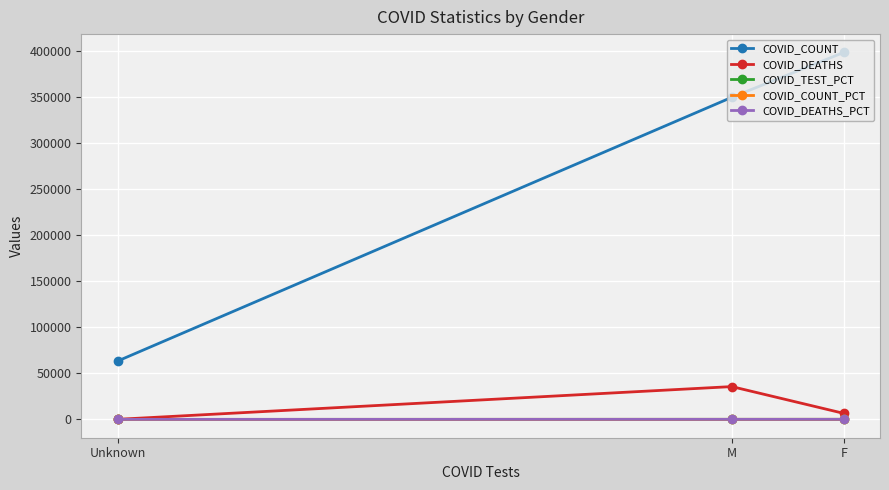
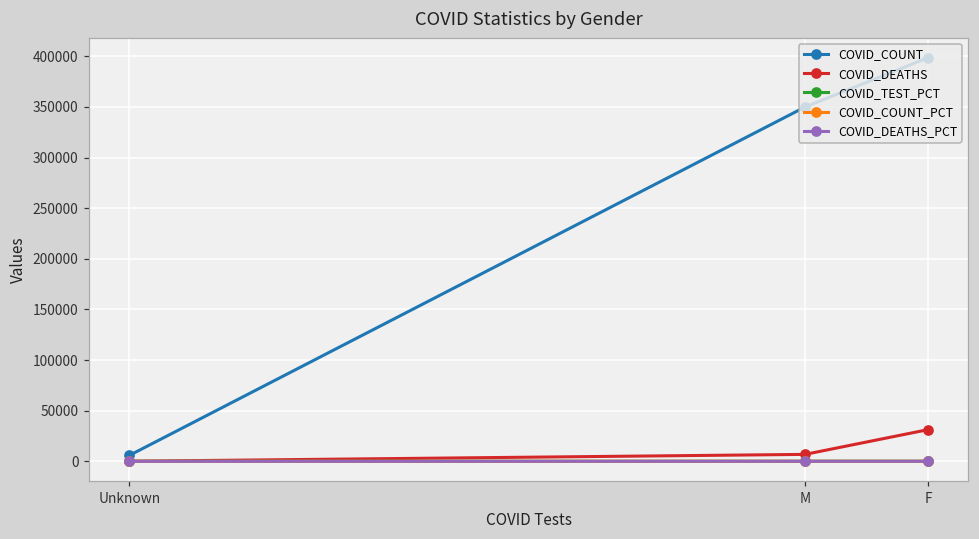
  {
    "COVID_COUNT": {
-     "Unknown": 60000
+     "Unknown": 10000
    },
    "COVID_DEATHS": {
-     "M": 40000,
-     "F": 10000
+     "M": 10000,
+     "F": 30000
    },
    "COVID_DEATHS_PCT": {
      "M": 0,
      "F": 0
    }
  }
